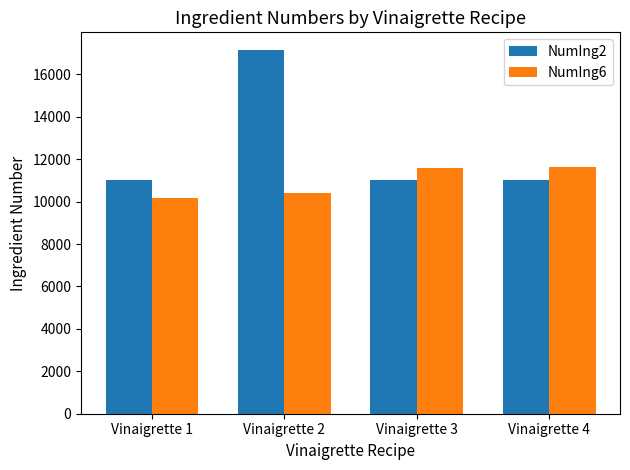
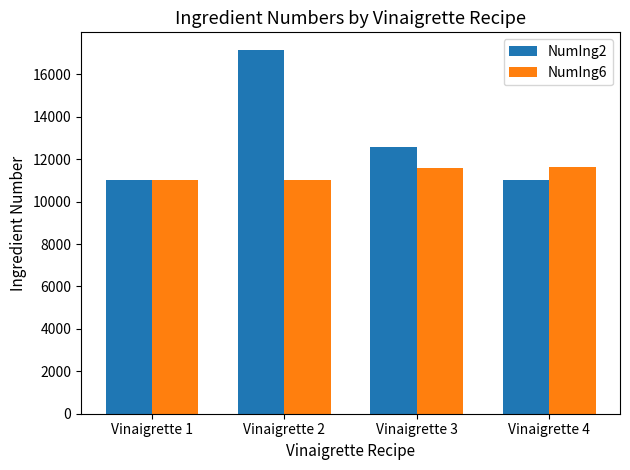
  {
    "NumIng2": {
      "Vinaigrette 1": 11000,
      "Vinaigrette 2": 17100,
-     "Vinaigrette 3": 11000,
+     "Vinaigrette 3": 12600,
      "Vinaigrette 4": 11000
    },
    "NumIng6": {
-     "Vinaigrette 1": 10200,
-     "Vinaigrette 2": 10400,
+     "Vinaigrette 1": 11000,
+     "Vinaigrette 2": 11000,
      "Vinaigrette 3": 11600,
      "Vinaigrette 4": 11600
    }
  }
